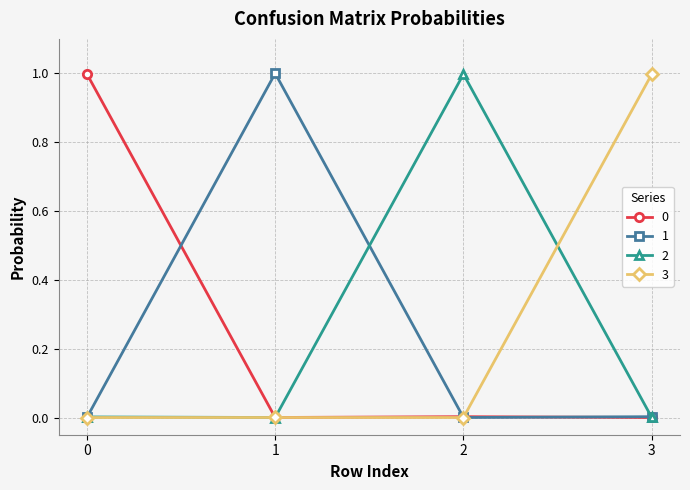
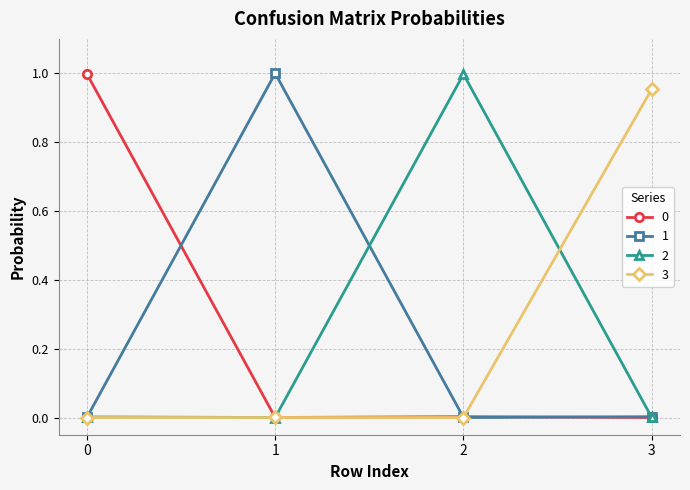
  {
    "0": {
      "0": 1.00
    },
    "3": {
-     "3": 1.00
+     "3": 0.95
    }
  }
